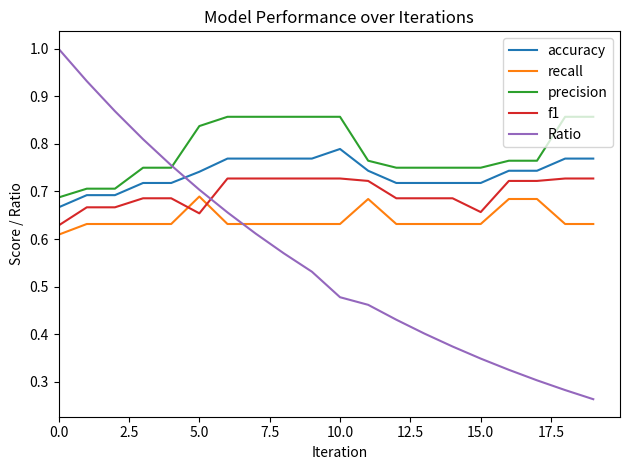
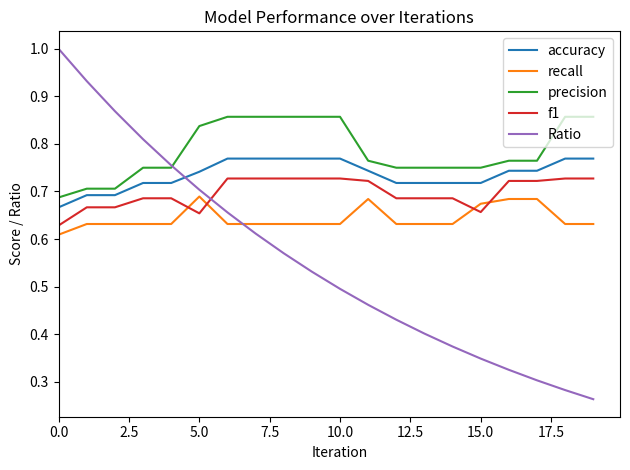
  {
    "accuracy": {
      "0.0": 0.67,
      "5.0": 0.74,
-     "10.0": 0.79,
+     "10.0": 0.77,
      "15.0": 0.72
    },
    "recall": {
      "0.0": 0.61,
      "5.0": 0.69,
      "10.0": 0.63,
-     "15.0": 0.63
+     "15.0": 0.67
    },
    "precision": {
      "0.0": 0.69,
      "5.0": 0.84,
      "10.0": 0.86,
      "15.0": 0.75
    },
    "f1": {
      "0.0": 0.63,
      "5.0": 0.65,
      "10.0": 0.73,
      "15.0": 0.66
    },
    "Ratio": {
      "0.0": 1.00,
      "5.0": 0.70,
-     "10.0": 0.48,
+     "10.0": 0.50,
      "15.0": 0.35
    }
  }
